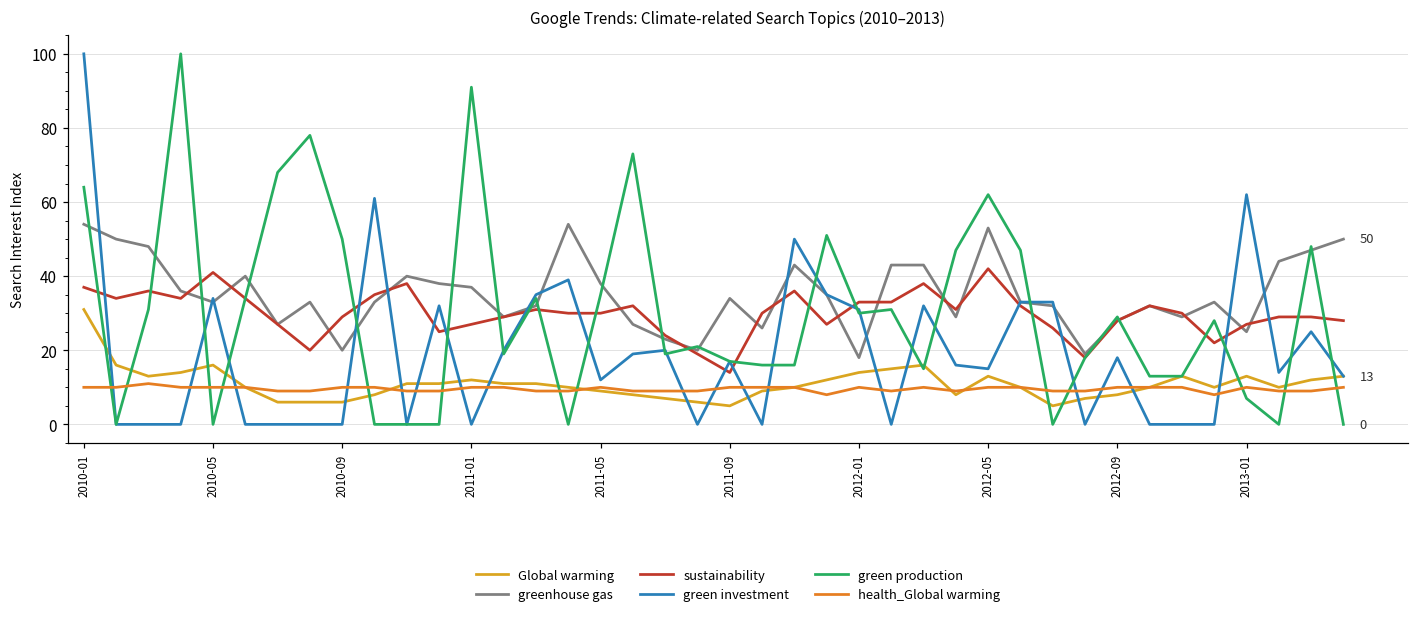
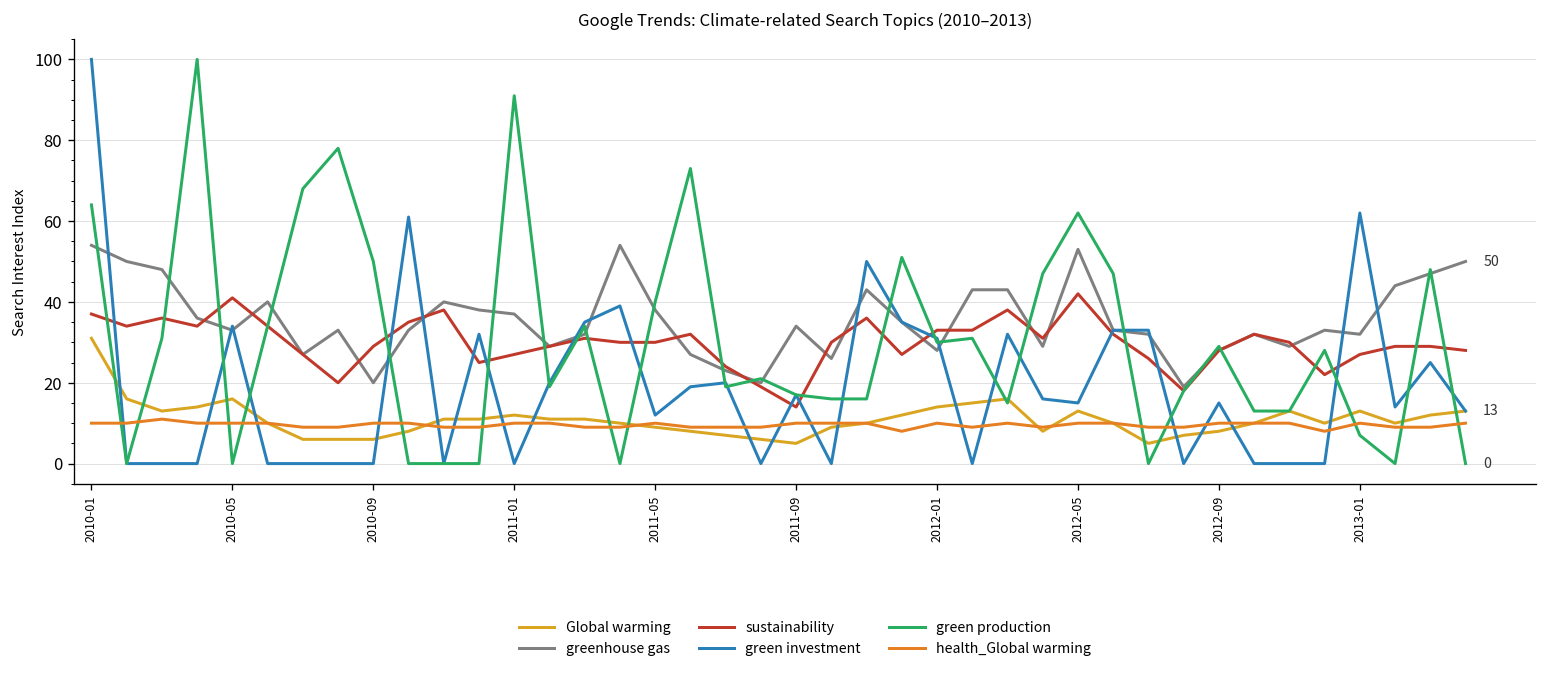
  {
    "greenhouse gas": {
      "2010-01": 54,
      "2010-05": 33,
      "2010-09": 20,
      "2011-01": 37,
      "2011-05": 38,
      "2011-09": 34,
-     "2012-01": 18,
+     "2012-01": 28,
      "2012-05": 53,
-     "2013-01": 25
+     "2013-01": 32
    },
    "sustainability": {
      "2010-01": 37,
      "2010-05": 41,
      "2010-09": 29,
      "2011-01": 27,
      "2011-05": 30,
      "2011-09": 14,
      "2012-01": 33,
      "2012-05": 42,
      "2013-01": 27
    },
    "green investment": {
      "2010-01": 100,
      "2010-05": 34,
      "2010-09": 0,
      "2011-01": 0,
      "2011-05": 12,
      "2012-01": 31,
      "2012-05": 15,
-     "2012-09": 18,
+     "2012-09": 15,
      "2013-01": 62
    },
    "green production": {
      "2010-01": 64,
      "2010-05": 0,
      "2010-09": 50,
      "2011-01": 91,
-     "2011-05": 35,
+     "2011-05": 40,
      "2012-01": 30,
      "2012-05": 62,
      "2012-09": 29,
      "2013-01": 7
    }
  }
